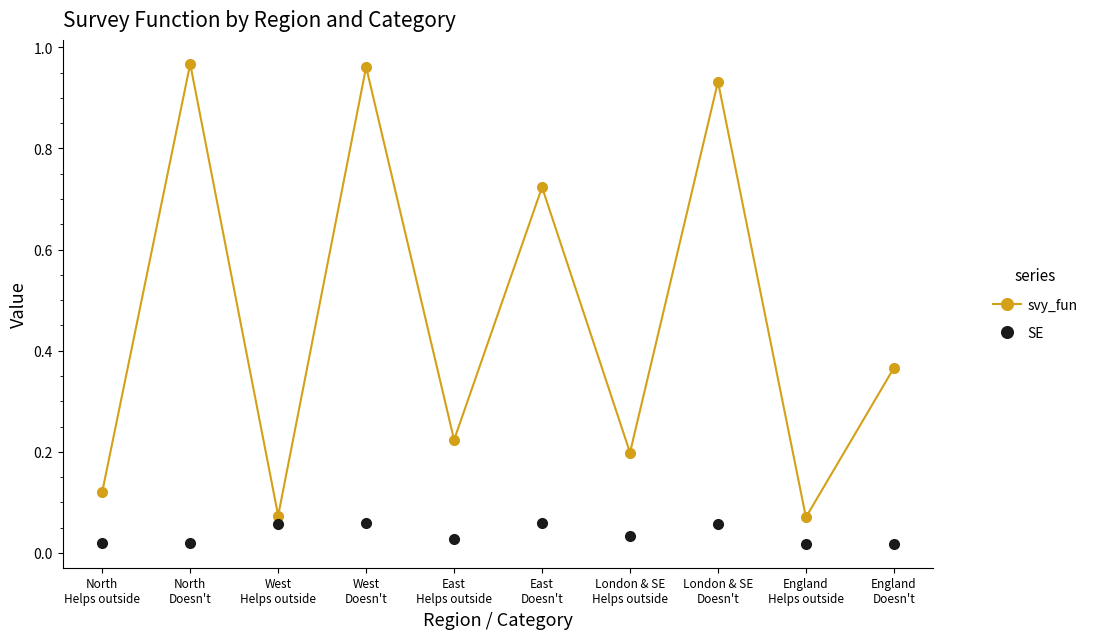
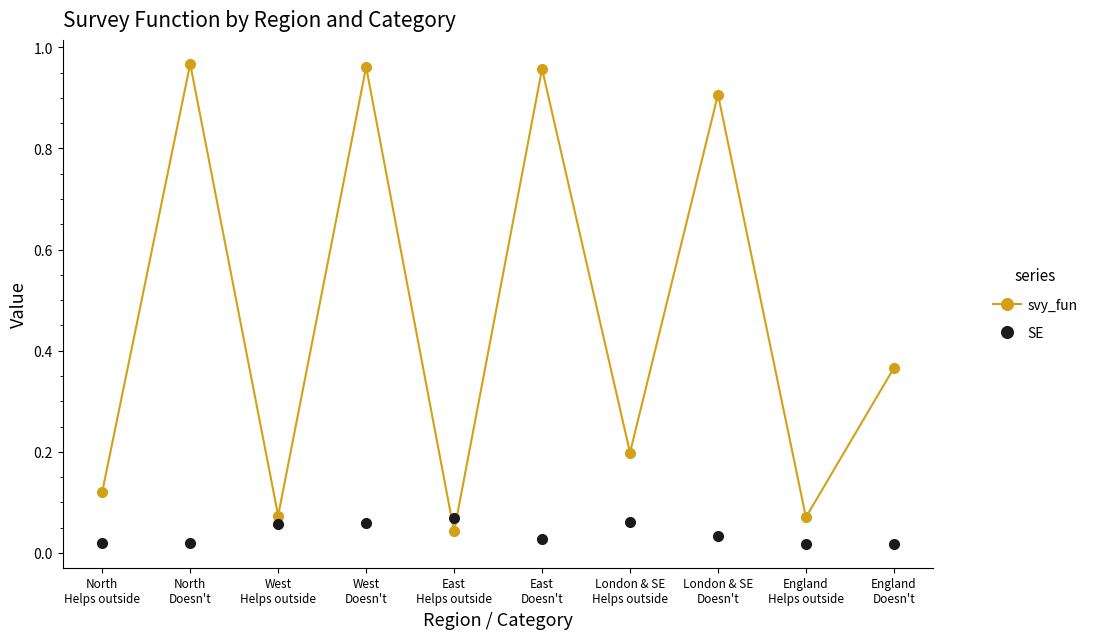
  {
    "svy_fun": {
      "North Helps outside": 0.12,
      "North Doesn't": 0.97,
      "West Helps outside": 0.07,
      "West Doesn't": 0.96,
-     "East Helps outside": 0.22,
-     "East Doesn't": 0.72,
+     "East Helps outside": 0.04,
+     "East Doesn't": 0.96,
      "London & SE Helps outside": 0.20,
-     "London & SE Doesn't": 0.93,
+     "London & SE Doesn't": 0.91,
      "England Helps outside": 0.07,
      "England Doesn't": 0.37
    },
    "SE": {
      "North Helps outside": 0.02,
      "North Doesn't": 0.02,
      "West Helps outside": 0.06,
      "West Doesn't": 0.06,
-     "East Helps outside": 0.03,
-     "East Doesn't": 0.06,
-     "London & SE Helps outside": 0.03,
-     "London & SE Doesn't": 0.06,
+     "East Helps outside": 0.07,
+     "East Doesn't": 0.03,
+     "London & SE Helps outside": 0.06,
+     "London & SE Doesn't": 0.03,
      "England Helps outside": 0.02,
      "England Doesn't": 0.02
    }
  }
